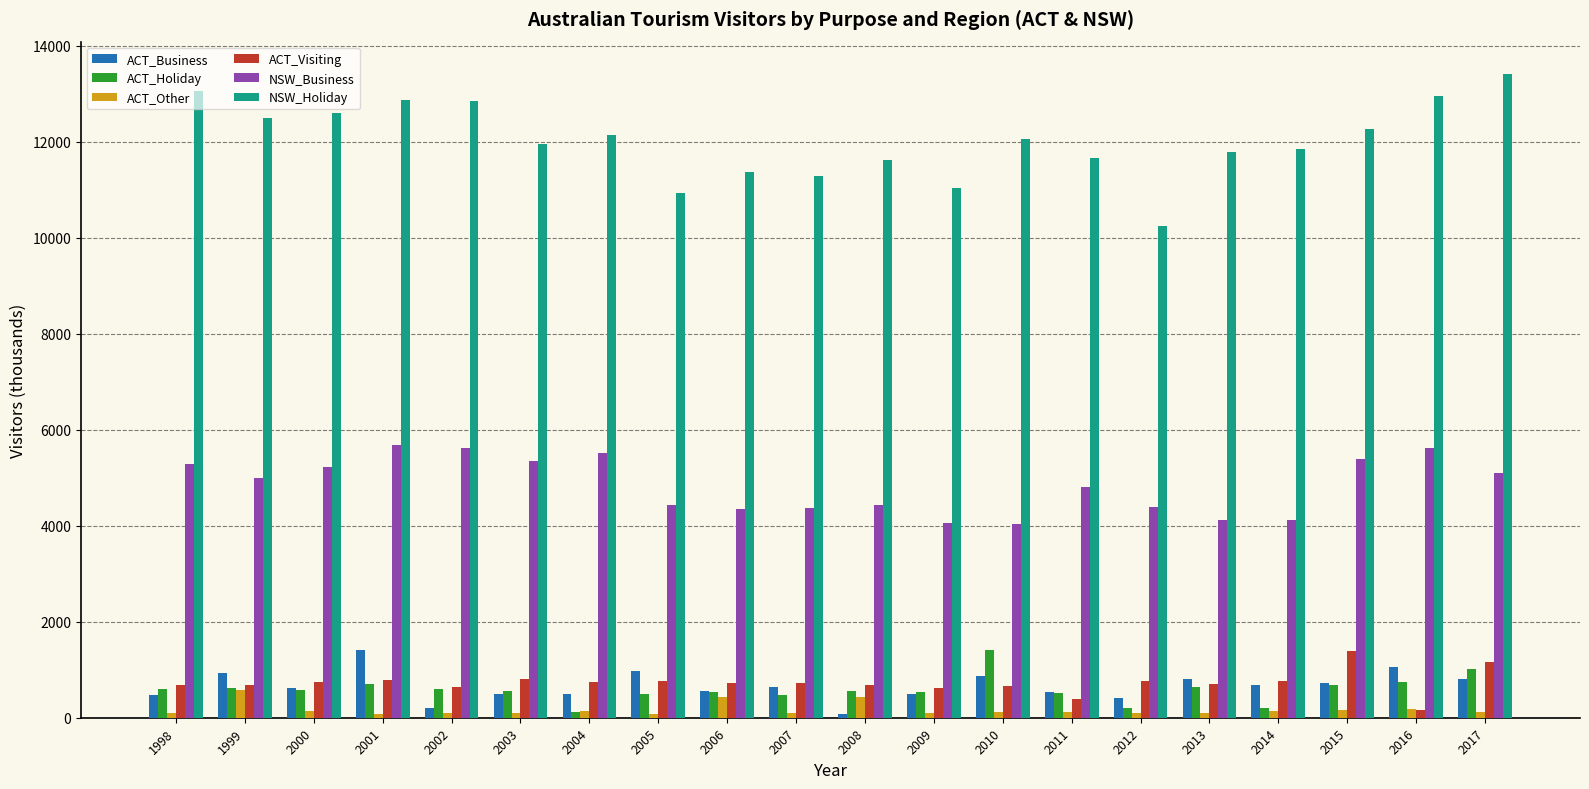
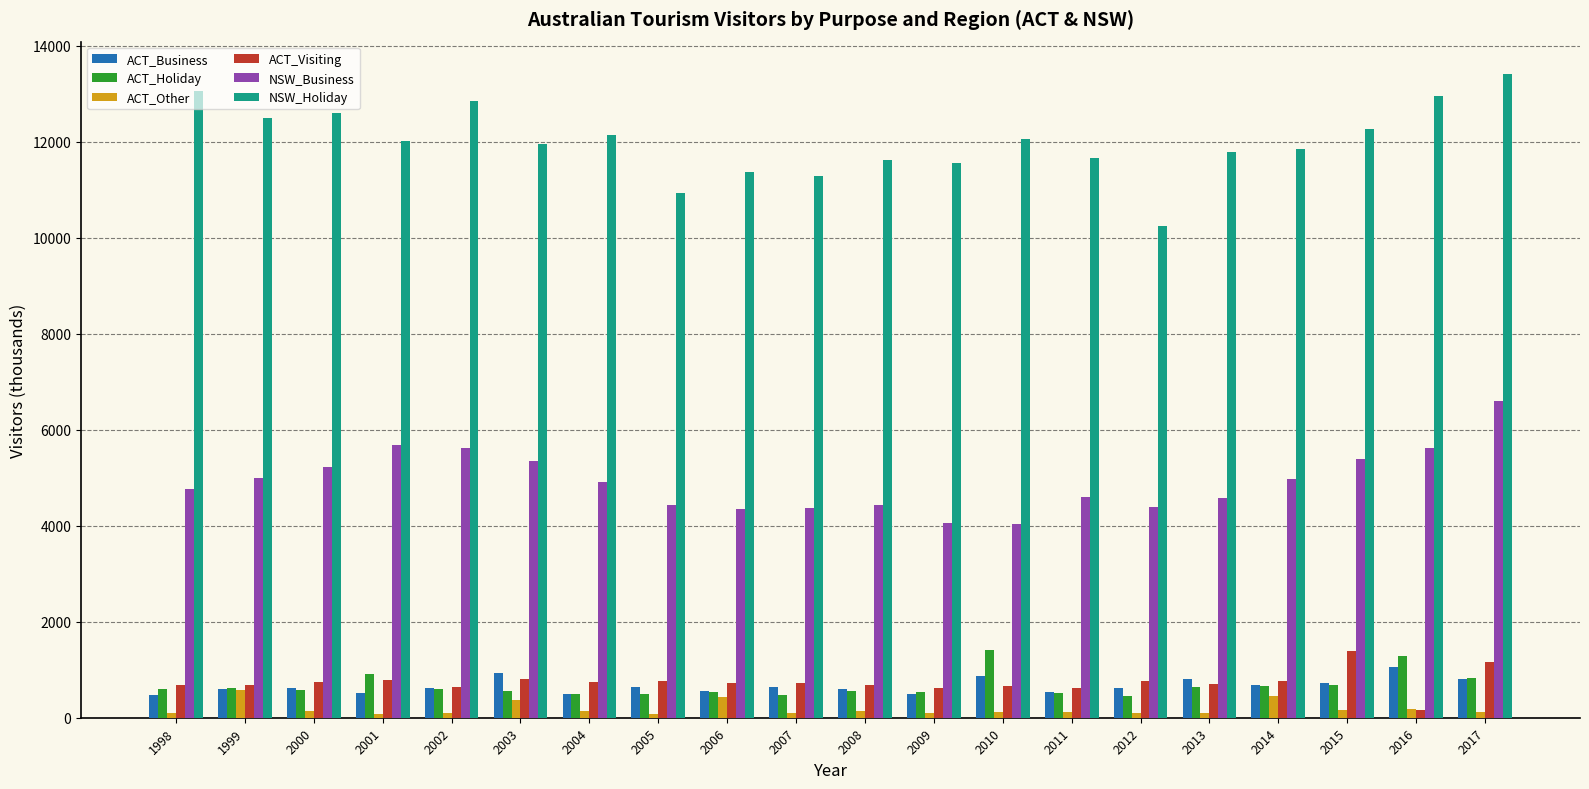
  {
    "ACT_Business": {
      "1998": 500,
-     "1999": 900,
+     "1999": 600,
      "2000": 600,
-     "2001": 1400,
-     "2002": 200,
-     "2003": 500,
+     "2001": 500,
+     "2002": 600,
+     "2003": 900,
      "2004": 500,
-     "2005": 1000,
+     "2005": 600,
      "2006": 500,
      "2007": 600,
-     "2008": 100,
+     "2008": 600,
      "2009": 500,
      "2010": 900,
      "2011": 500,
-     "2012": 400,
+     "2012": 600,
      "2013": 800,
      "2014": 700,
      "2015": 700,
      "2016": 1100,
      "2017": 800
    },
    "ACT_Holiday": {
      "1998": 600,
      "1999": 600,
      "2000": 600,
-     "2001": 700,
+     "2001": 900,
      "2002": 600,
      "2003": 600,
-     "2004": 100,
+     "2004": 500,
      "2005": 500,
      "2006": 500,
      "2007": 500,
      "2008": 600,
      "2009": 500,
      "2010": 1400,
      "2011": 500,
-     "2012": 200,
+     "2012": 500,
      "2013": 600,
-     "2014": 200,
+     "2014": 700,
      "2015": 700,
-     "2016": 700,
-     "2017": 1000
+     "2016": 1300,
+     "2017": 800
    },
    "ACT_Other": {
      "1998": 100,
      "1999": 600,
      "2000": 100,
      "2001": 100,
      "2002": 100,
-     "2003": 100,
+     "2003": 400,
      "2004": 100,
      "2005": 100,
      "2006": 400,
      "2007": 100,
-     "2008": 400,
+     "2008": 100,
      "2009": 100,
      "2010": 100,
      "2011": 100,
      "2012": 100,
      "2013": 100,
-     "2014": 100,
+     "2014": 500,
      "2015": 200,
      "2016": 200,
      "2017": 100
    },
    "ACT_Visiting": {
      "1998": 700,
      "1999": 700,
      "2000": 700,
      "2001": 800,
      "2002": 600,
      "2003": 800,
      "2004": 700,
      "2005": 800,
      "2006": 700,
      "2007": 700,
      "2008": 700,
      "2009": 600,
      "2010": 700,
-     "2011": 400,
+     "2011": 600,
      "2012": 800,
      "2013": 700,
      "2014": 800,
      "2015": 1400,
      "2016": 200,
      "2017": 1200
    },
    "NSW_Business": {
-     "1998": 5300,
+     "1998": 4800,
      "1999": 5000,
      "2000": 5200,
      "2001": 5700,
      "2002": 5600,
      "2003": 5300,
-     "2004": 5500,
+     "2004": 4900,
      "2005": 4400,
      "2006": 4300,
      "2007": 4400,
      "2008": 4400,
      "2009": 4100,
      "2010": 4000,
-     "2011": 4800,
+     "2011": 4600,
      "2012": 4400,
-     "2013": 4100,
-     "2014": 4100,
+     "2013": 4600,
+     "2014": 5000,
      "2015": 5400,
      "2016": 5600,
-     "2017": 5100
+     "2017": 6600
    },
    "NSW_Holiday": {
      "1999": 12500,
      "2000": 12600,
-     "2001": 12900,
+     "2001": 12000,
      "2002": 12800,
      "2003": 12000,
      "2004": 12100,
      "2005": 10900,
      "2006": 11400,
      "2007": 11300,
      "2008": 11600,
-     "2009": 11000,
+     "2009": 11600,
      "2010": 12100,
      "2011": 11700,
      "2012": 10200,
      "2013": 11800,
      "2014": 11900,
      "2015": 12300,
      "2016": 13000,
      "2017": 13400
    }
  }
